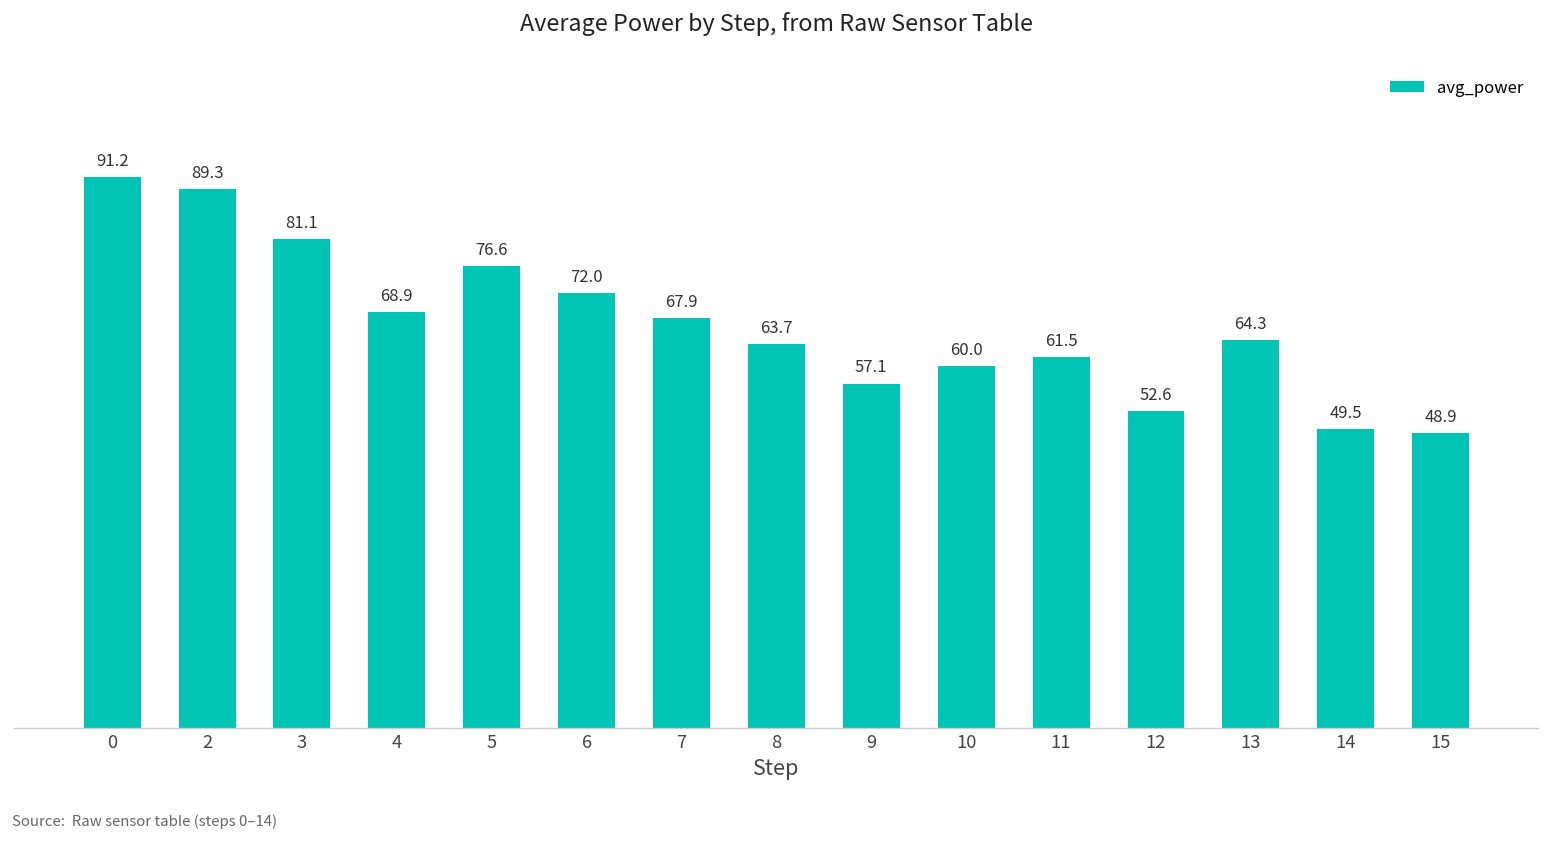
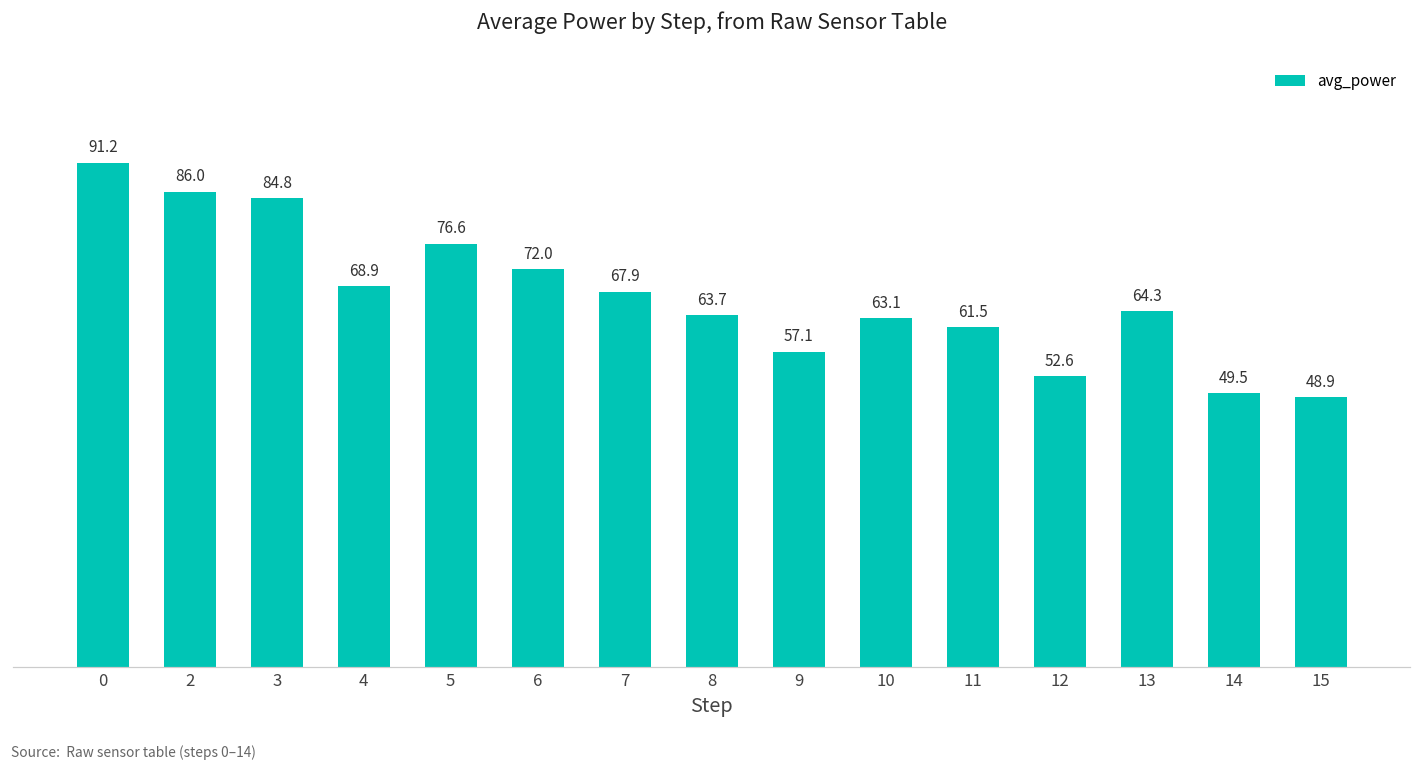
  {
    "0": 91.2,
-   "2": 89.3,
-   "3": 81.1,
+   "2": 86.0,
+   "3": 84.8,
    "4": 68.9,
    "5": 76.6,
    "6": 72.0,
    "7": 67.9,
    "8": 63.7,
    "9": 57.1,
-   "10": 60.0,
+   "10": 63.1,
    "11": 61.5,
    "12": 52.6,
    "13": 64.3,
    "14": 49.5,
    "15": 48.9
  }
